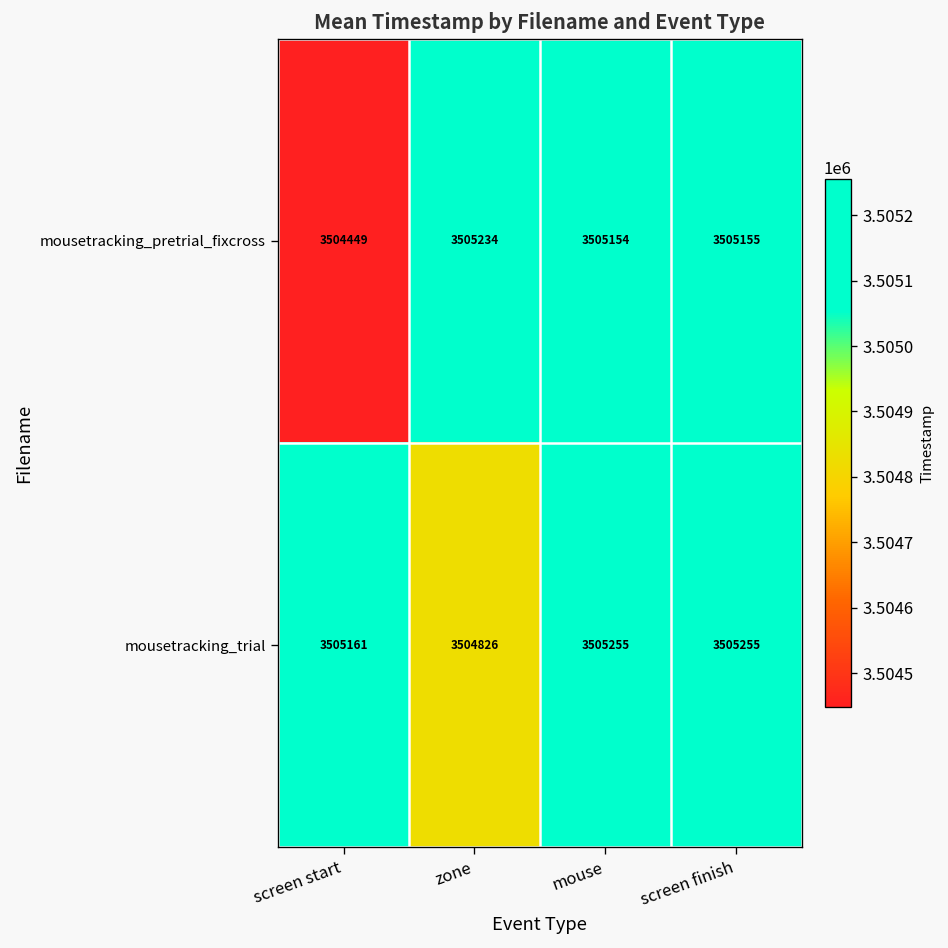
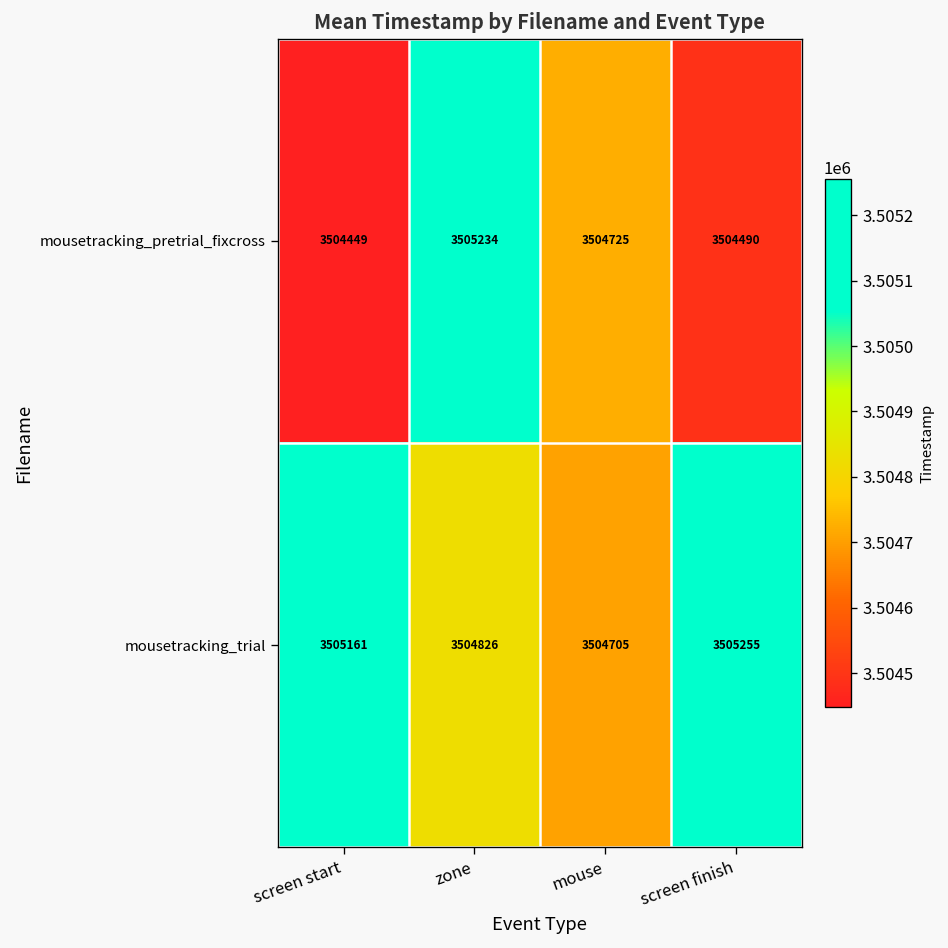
  {
    "mousetracking_pretrial_fixcross": {
      "screen start": 3504449,
      "zone": 3505234,
-     "mouse": 3505154,
-     "screen finish": 3505155
+     "mouse": 3504725,
+     "screen finish": 3504490
    },
    "mousetracking_trial": {
      "screen start": 3505161,
      "zone": 3504826,
-     "mouse": 3505255,
+     "mouse": 3504705,
      "screen finish": 3505255
    }
  }
